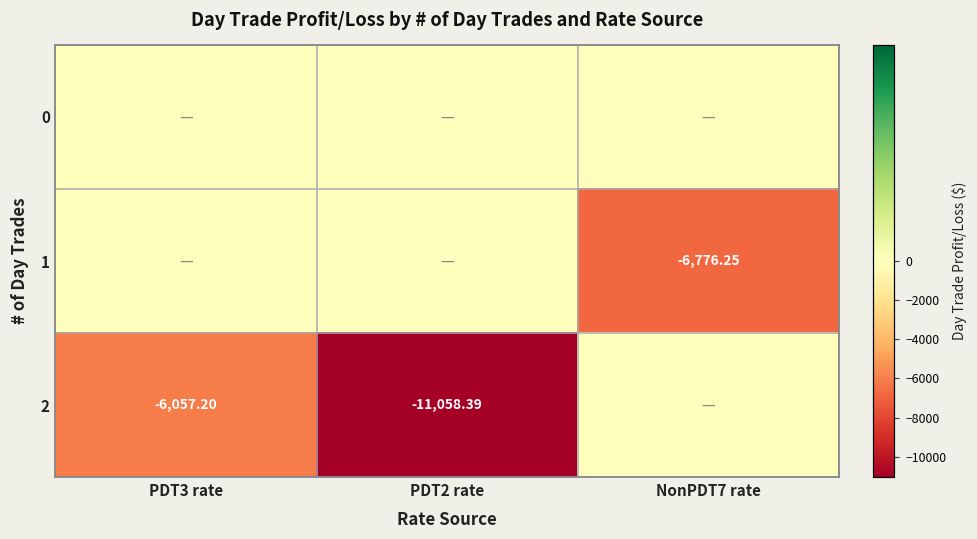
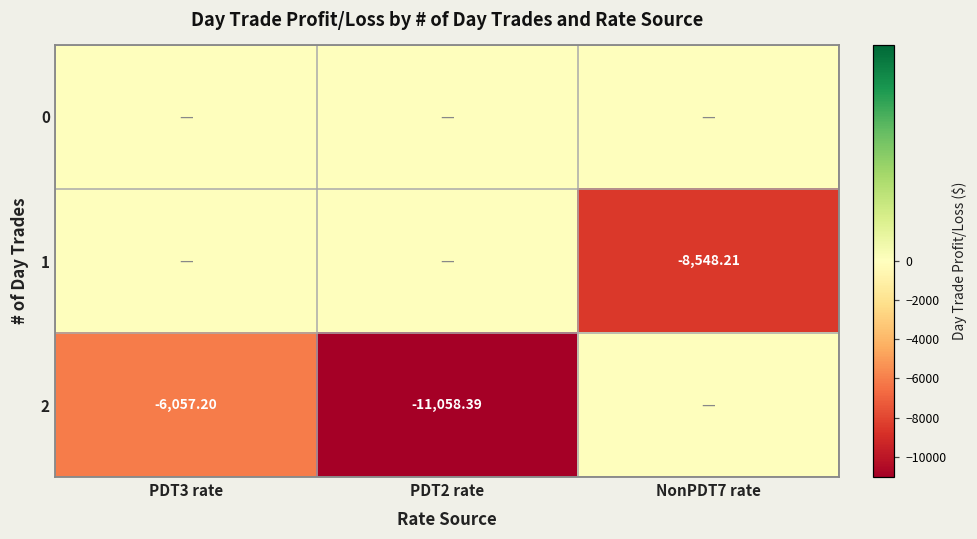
  {
    "1": {
-     "NonPDT7 rate": "-6,776.25"
+     "NonPDT7 rate": "-8,548.21"
    },
    "2": {
      "PDT3 rate": "-6,057.20",
      "PDT2 rate": "-11,058.39"
    }
  }
